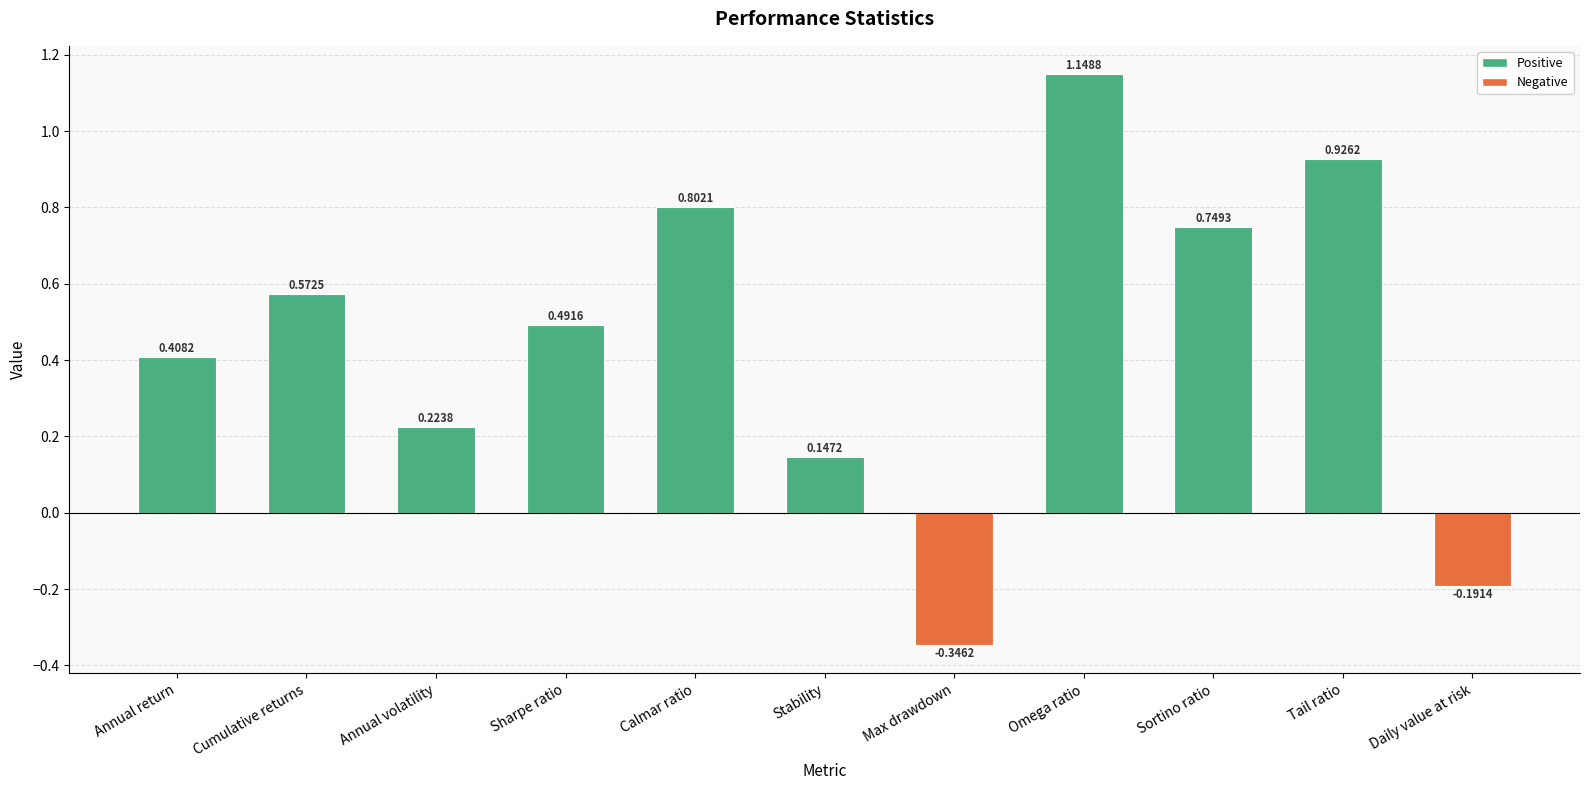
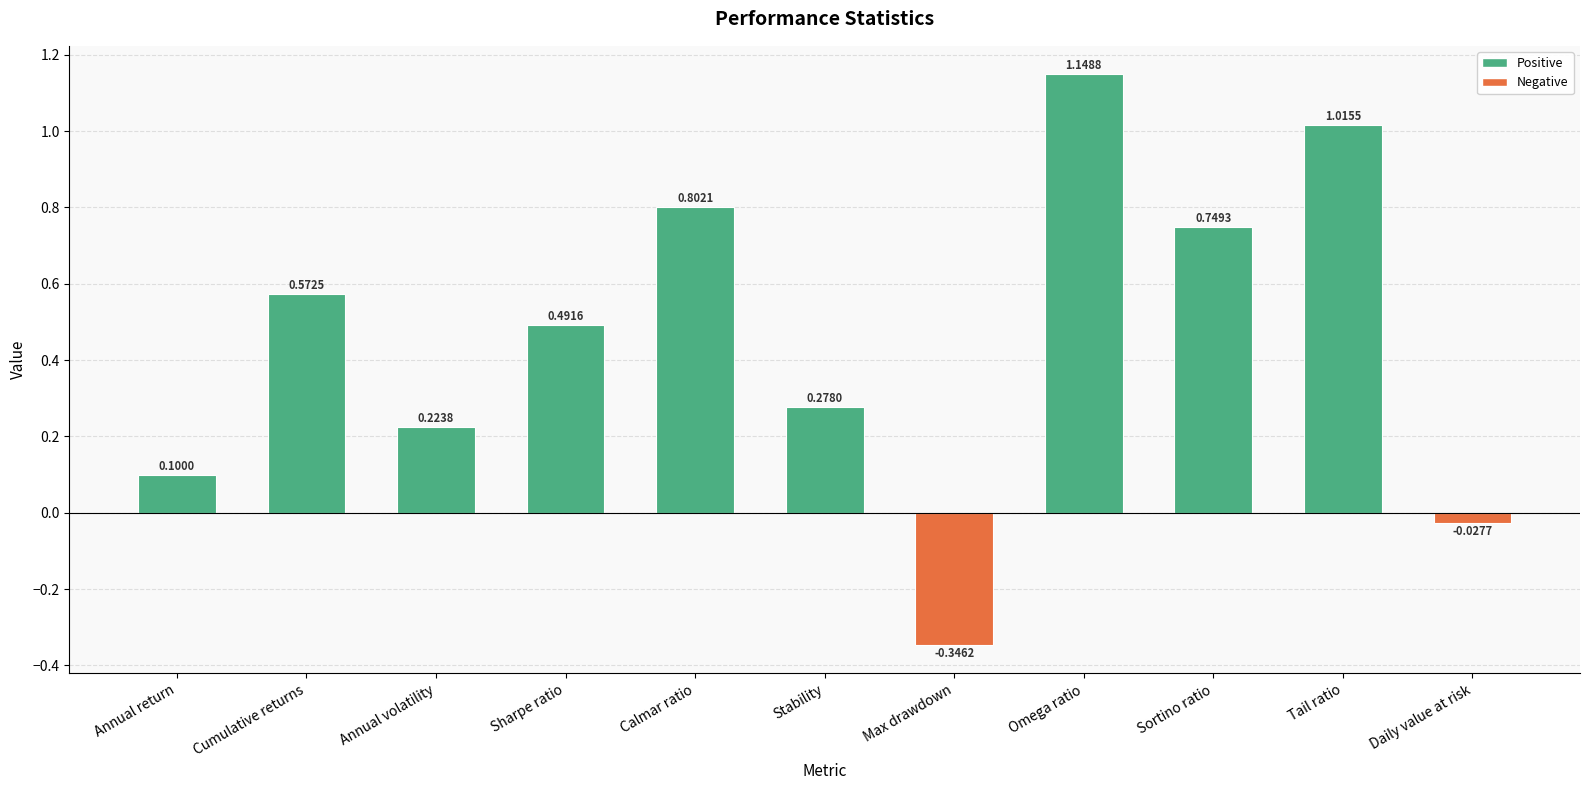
  {
-   "Annual return": 0.4082,
+   "Annual return": 0.1000,
    "Cumulative returns": 0.5725,
    "Annual volatility": 0.2238,
    "Sharpe ratio": 0.4916,
    "Calmar ratio": 0.8021,
-   "Stability": 0.1472,
+   "Stability": 0.2780,
    "Max drawdown": -0.3462,
    "Omega ratio": 1.1488,
    "Sortino ratio": 0.7493,
-   "Tail ratio": 0.9262,
-   "Daily value at risk": -0.1914
+   "Tail ratio": 1.0155,
+   "Daily value at risk": -0.0277
  }
